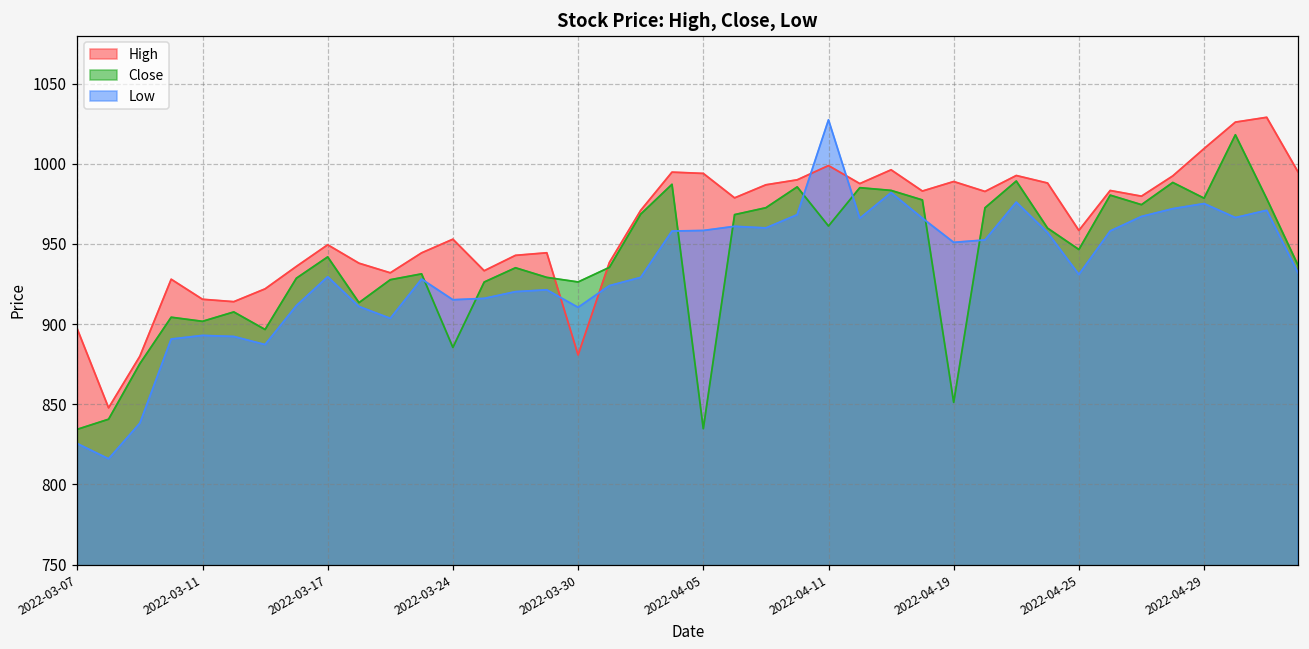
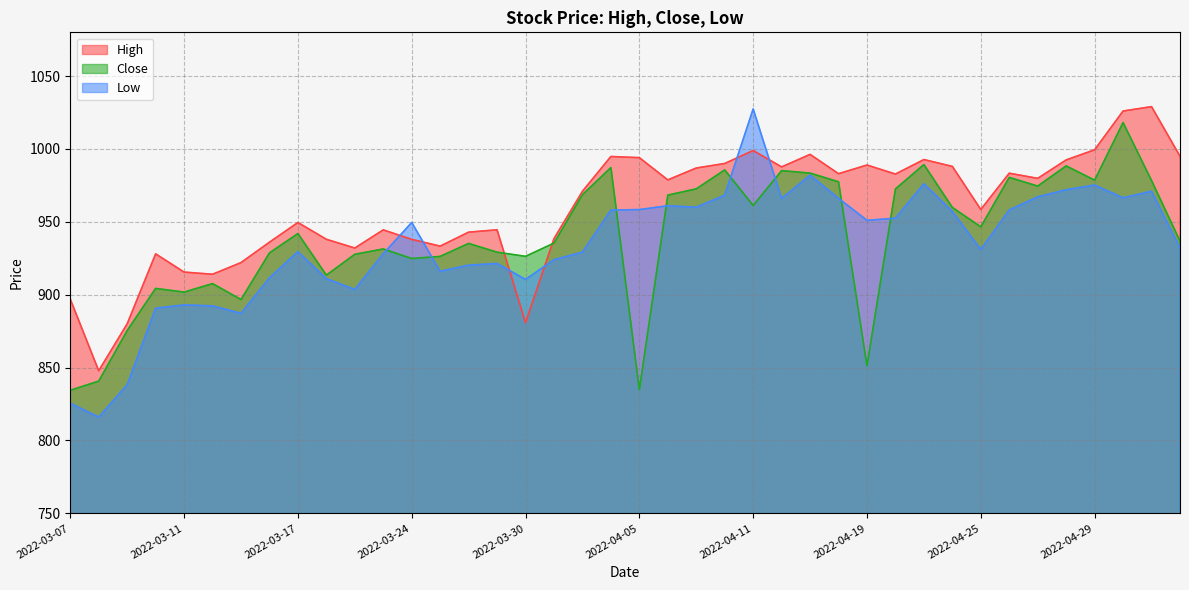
  {
    "High": {
      "2022-03-07": 897,
      "2022-03-11": 916,
      "2022-03-17": 950,
-     "2022-03-24": 953,
+     "2022-03-24": 938,
      "2022-03-30": 881,
      "2022-04-05": 994,
      "2022-04-11": 999,
      "2022-04-19": 989,
      "2022-04-25": 958,
-     "2022-04-29": 1010
+     "2022-04-29": 999
    },
    "Close": {
      "2022-03-07": 834,
      "2022-03-11": 902,
      "2022-03-17": 942,
-     "2022-03-24": 885,
+     "2022-03-24": 925,
      "2022-03-30": 926,
      "2022-04-05": 835,
      "2022-04-11": 961,
      "2022-04-19": 851,
      "2022-04-25": 947,
      "2022-04-29": 979
    },
    "Low": {
      "2022-03-07": 826,
      "2022-03-11": 893,
      "2022-03-17": 930,
-     "2022-03-24": 915,
+     "2022-03-24": 950,
      "2022-03-30": 910,
      "2022-04-05": 958,
      "2022-04-11": 1027,
      "2022-04-19": 951,
      "2022-04-25": 931,
      "2022-04-29": 975
    }
  }
